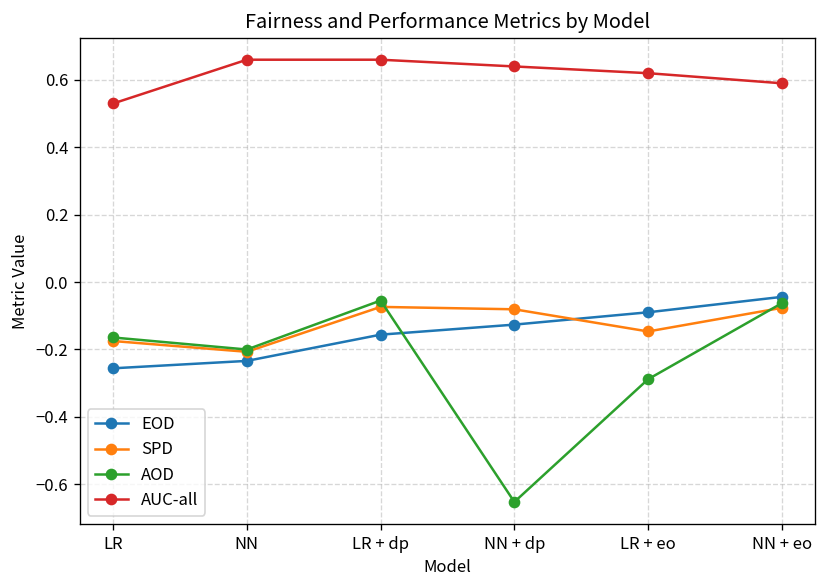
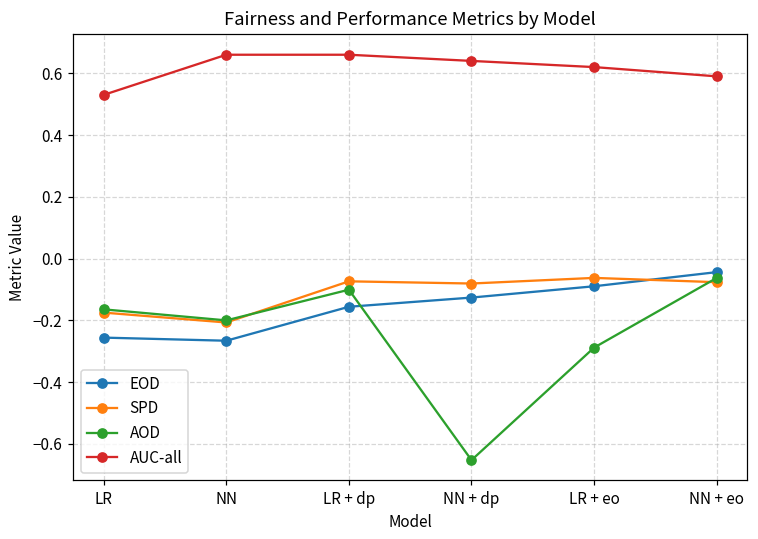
  {
    "EOD": {
      "LR": -0.26,
-     "NN": -0.23,
+     "NN": -0.27,
      "LR + dp": -0.16,
      "NN + dp": -0.13,
      "LR + eo": -0.09,
      "NN + eo": -0.04
    },
    "SPD": {
      "LR": -0.18,
      "LR + dp": -0.07,
      "NN + dp": -0.08,
-     "LR + eo": -0.15,
+     "LR + eo": -0.06,
      "NN + eo": -0.08
    },
    "AOD": {
      "LR": -0.16,
-     "LR + dp": -0.06,
+     "LR + dp": -0.10,
      "NN + dp": -0.65,
      "LR + eo": -0.29,
      "NN + eo": -0.06
    },
    "AUC-all": {
      "LR": 0.53,
      "NN": 0.66,
      "LR + dp": 0.66,
      "NN + dp": 0.64,
      "LR + eo": 0.62,
      "NN + eo": 0.59
    }
  }
